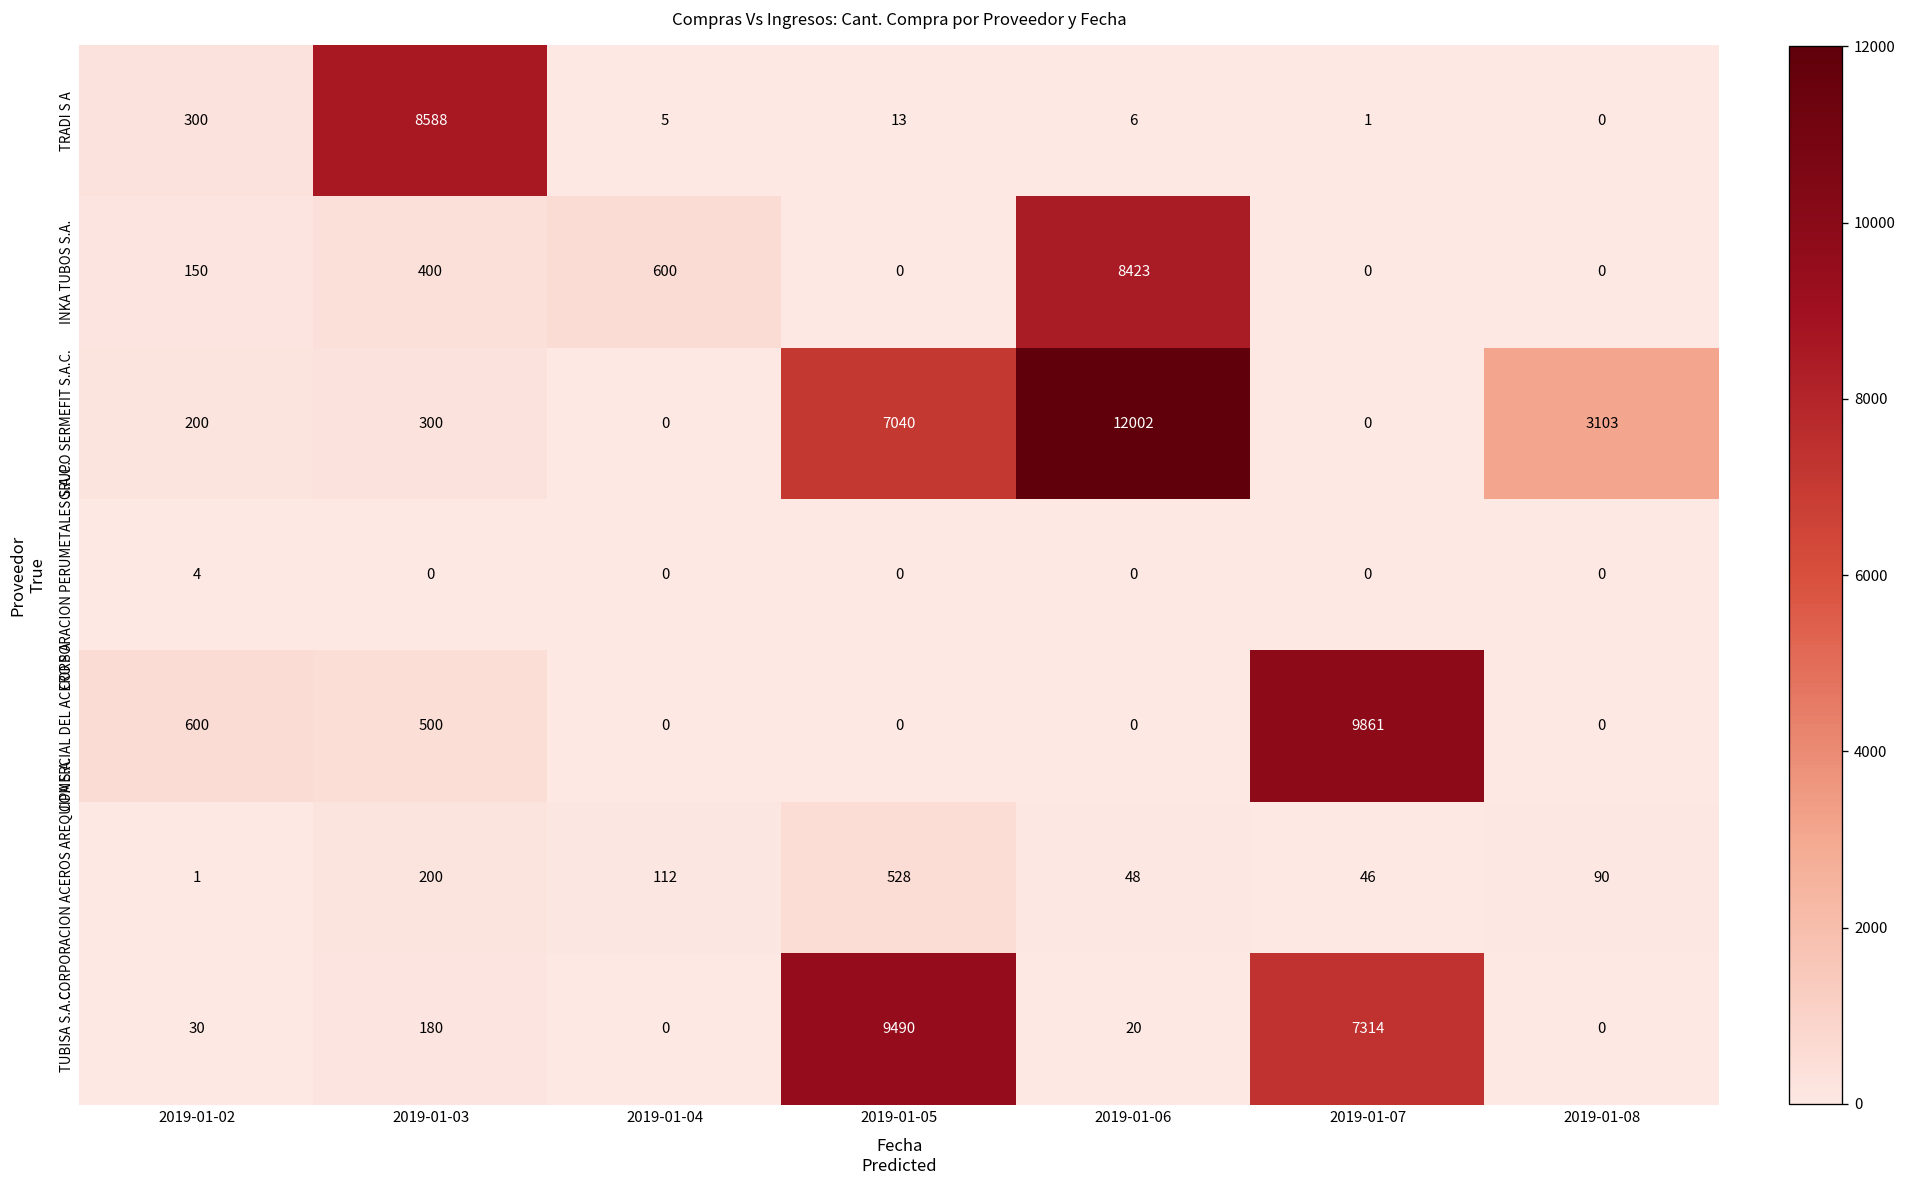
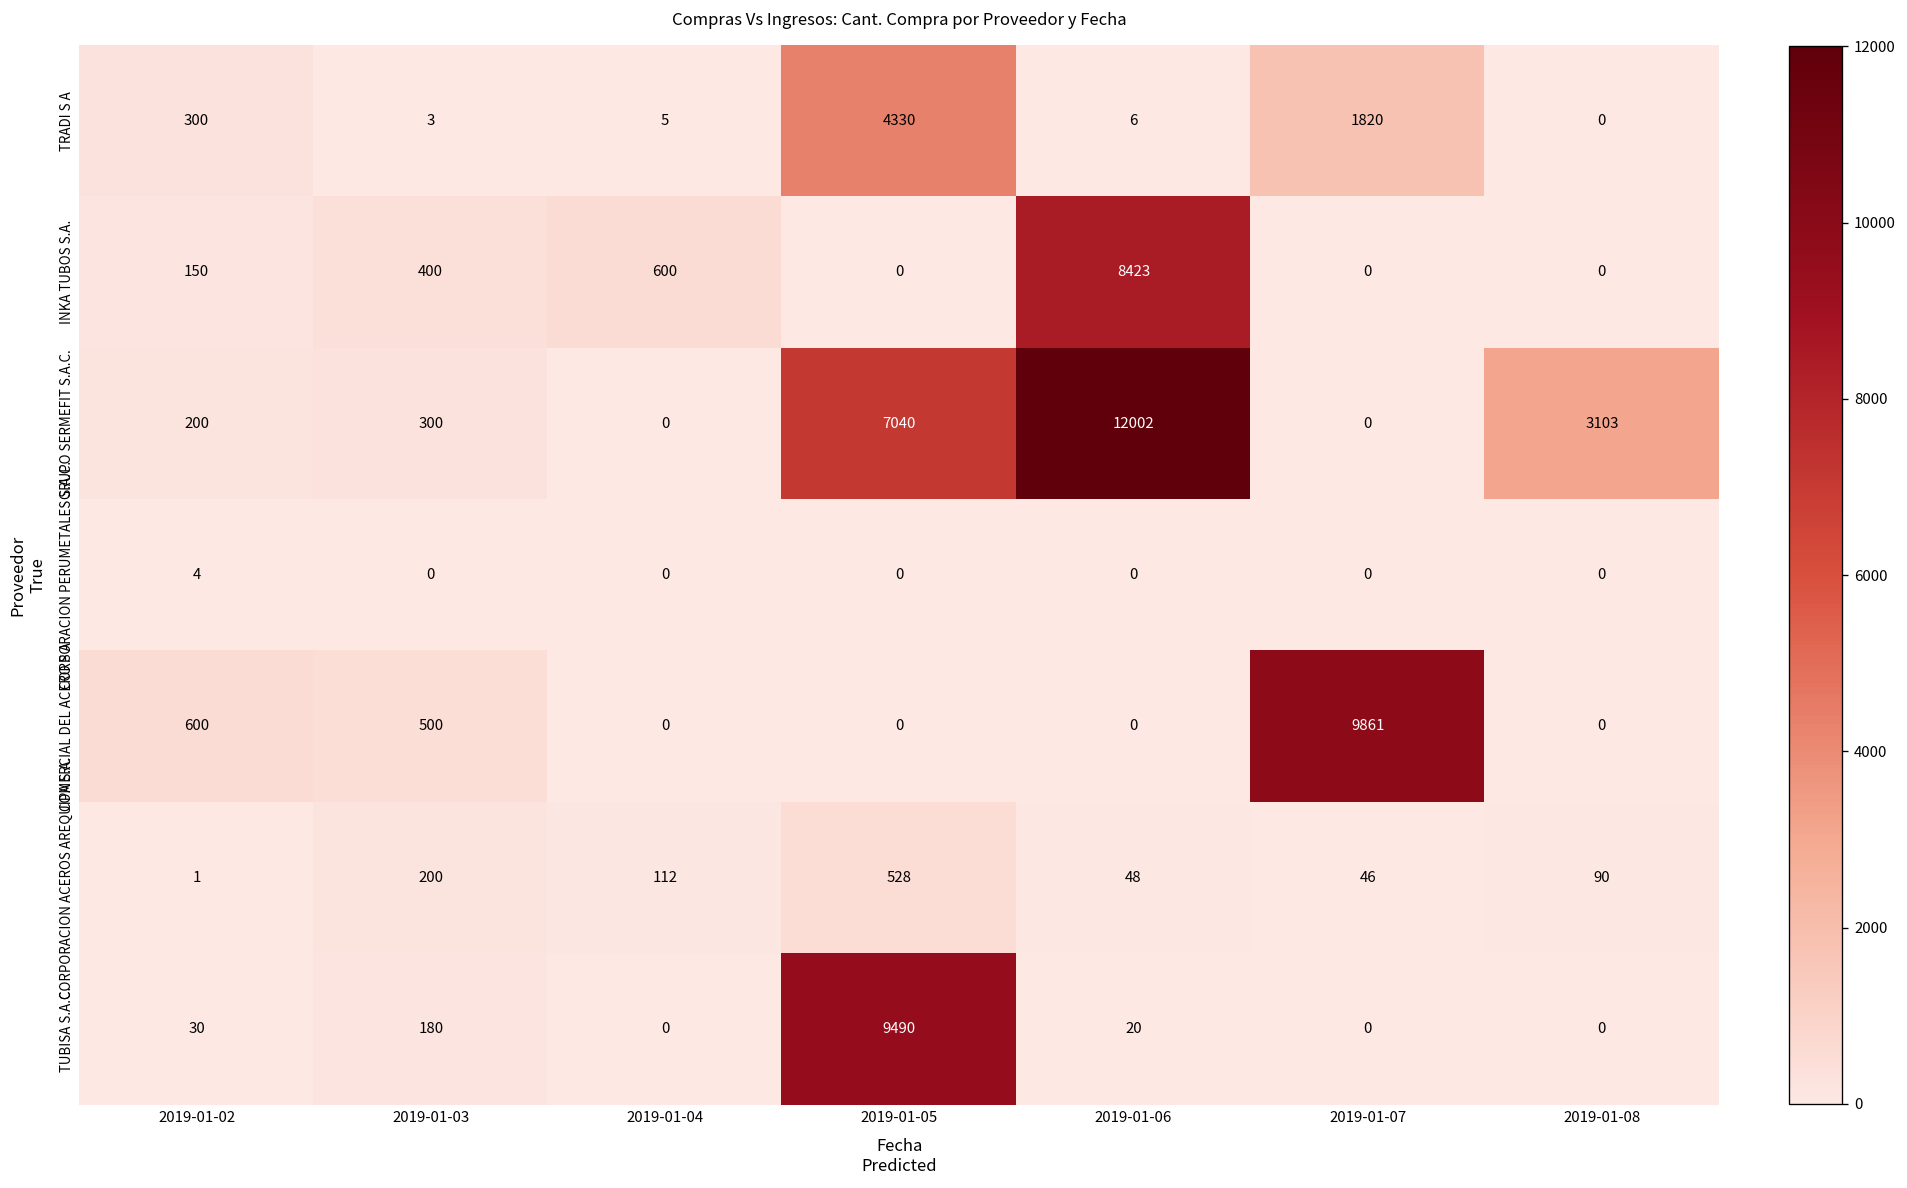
  {
    "TRADI S A": {
      "2019-01-02": 300,
-     "2019-01-03": 8588,
+     "2019-01-03": 3,
      "2019-01-04": 5,
-     "2019-01-05": 13,
+     "2019-01-05": 4330,
      "2019-01-06": 6,
-     "2019-01-07": 1,
+     "2019-01-07": 1820,
      "2019-01-08": 0
    },
    "INKA TUBOS S.A.": {
      "2019-01-02": 150,
      "2019-01-03": 400,
      "2019-01-04": 600,
      "2019-01-05": 0,
      "2019-01-06": 8423,
      "2019-01-07": 0,
      "2019-01-08": 0
    },
    "GRUPO SERMEFIT S.A.C.": {
      "2019-01-02": 200,
      "2019-01-03": 300,
      "2019-01-04": 0,
      "2019-01-05": 7040,
      "2019-01-06": 12002,
      "2019-01-07": 0,
      "2019-01-08": 3103
    },
    "CORPORACION PERUMETALES S.A.C.": {
      "2019-01-02": 4,
      "2019-01-03": 0,
      "2019-01-04": 0,
      "2019-01-05": 0,
      "2019-01-06": 0,
      "2019-01-07": 0,
      "2019-01-08": 0
    },
    "COMERCIAL DEL ACERO S A": {
      "2019-01-02": 600,
      "2019-01-03": 500,
      "2019-01-04": 0,
      "2019-01-05": 0,
      "2019-01-06": 0,
      "2019-01-07": 9861,
      "2019-01-08": 0
    },
    "CORPORACION ACEROS AREQUIPA S.A.": {
      "2019-01-02": 1,
      "2019-01-03": 200,
      "2019-01-04": 112,
      "2019-01-05": 528,
      "2019-01-06": 48,
      "2019-01-07": 46,
      "2019-01-08": 90
    },
    "TUBISA S.A.C.": {
      "2019-01-02": 30,
      "2019-01-03": 180,
      "2019-01-04": 0,
      "2019-01-05": 9490,
      "2019-01-06": 20,
-     "2019-01-07": 7314,
+     "2019-01-07": 0,
      "2019-01-08": 0
    }
  }
